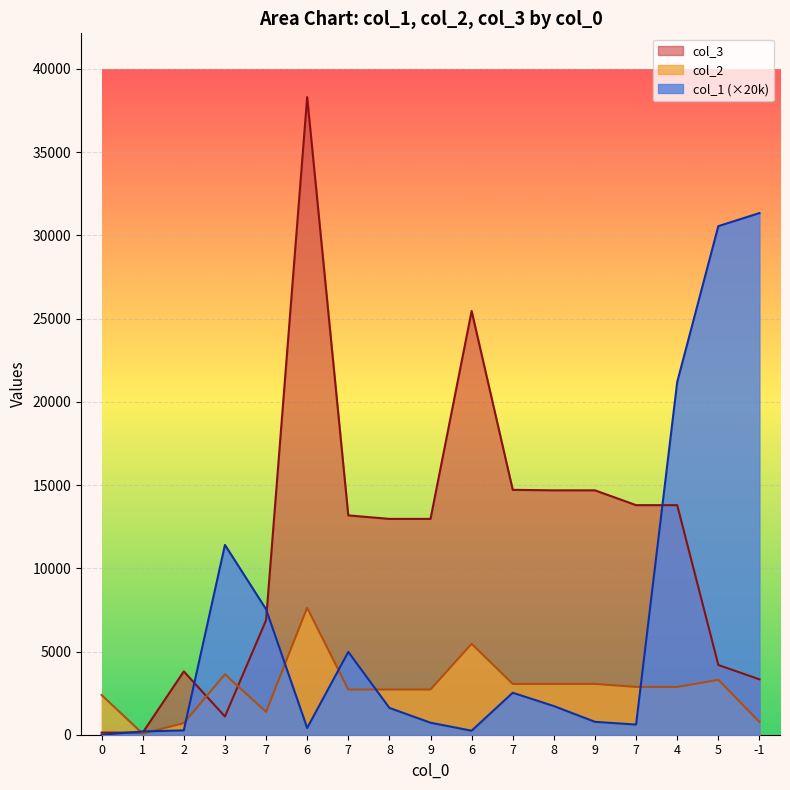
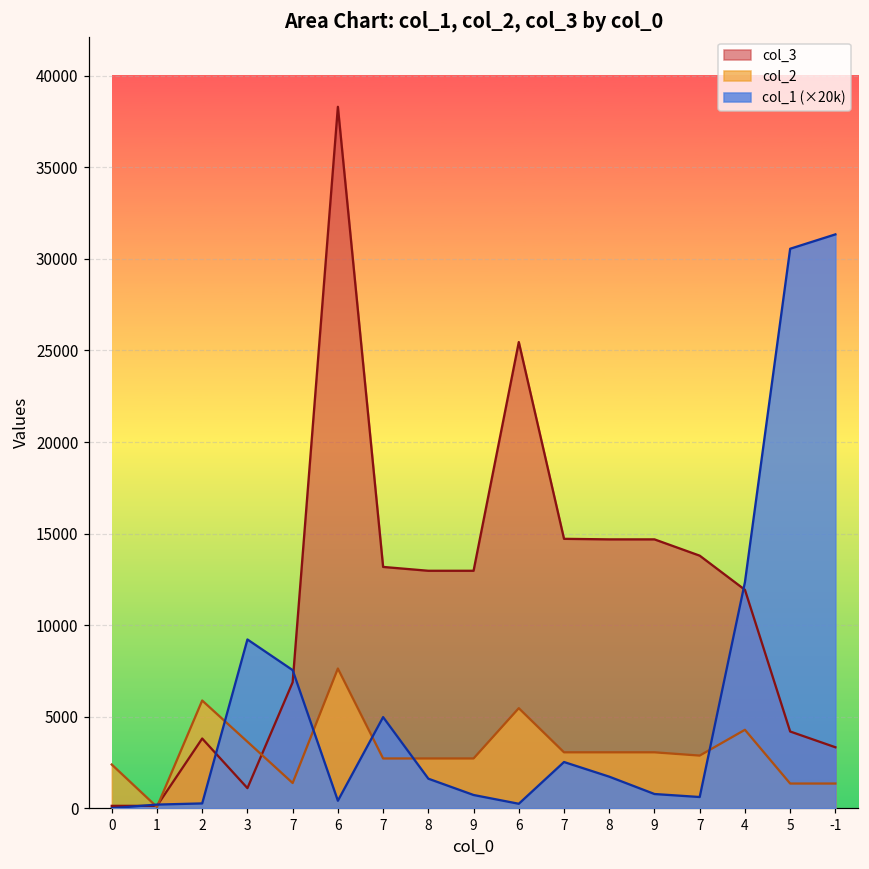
  {
    "col_3": {
      "2": 3800,
      "3": 1100,
-     "4": 13800,
+     "4": 11900,
      "5": 4200,
      "-1": 3300
    },
    "col_2": {
      "0": 2400,
-     "2": 700,
+     "2": 5900,
      "3": 3600,
-     "4": 2900,
-     "5": 3300,
-     "-1": 800
+     "4": 4300,
+     "5": 1300,
+     "-1": 1300
    },
    "col_1 (×20k)": {
      "2": 300,
-     "3": 11400,
-     "4": 21200,
+     "3": 9200,
+     "4": 12300,
      "5": 30600,
      "-1": 31300
    }
  }
